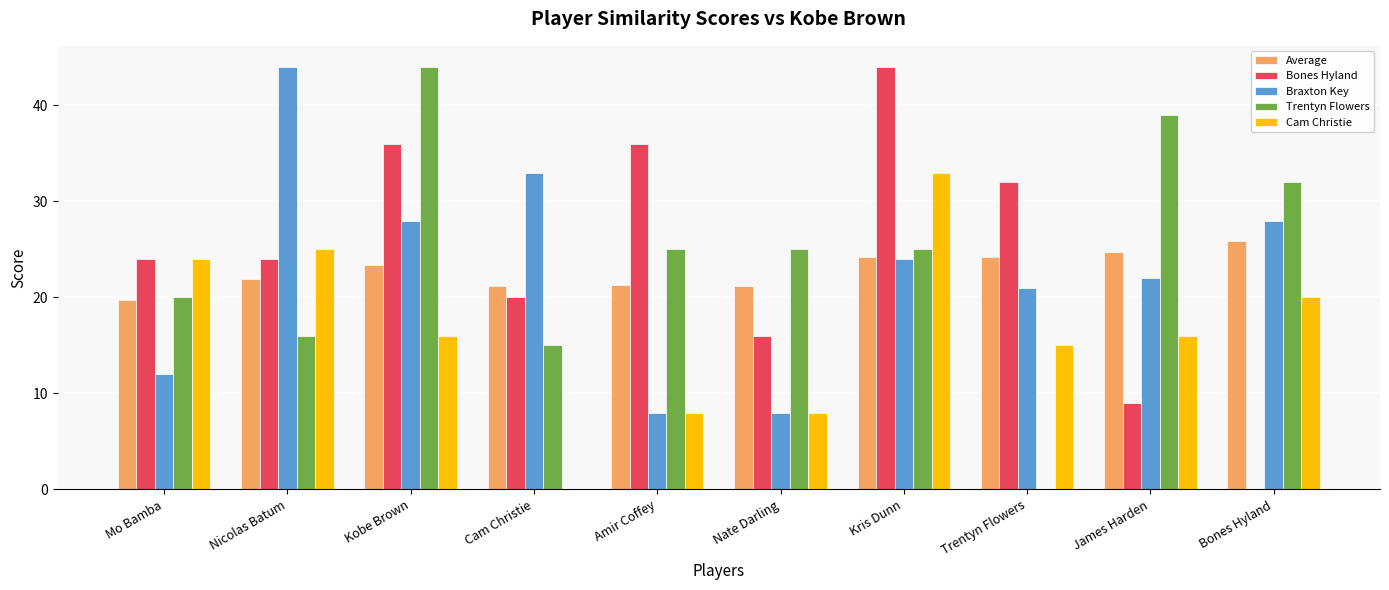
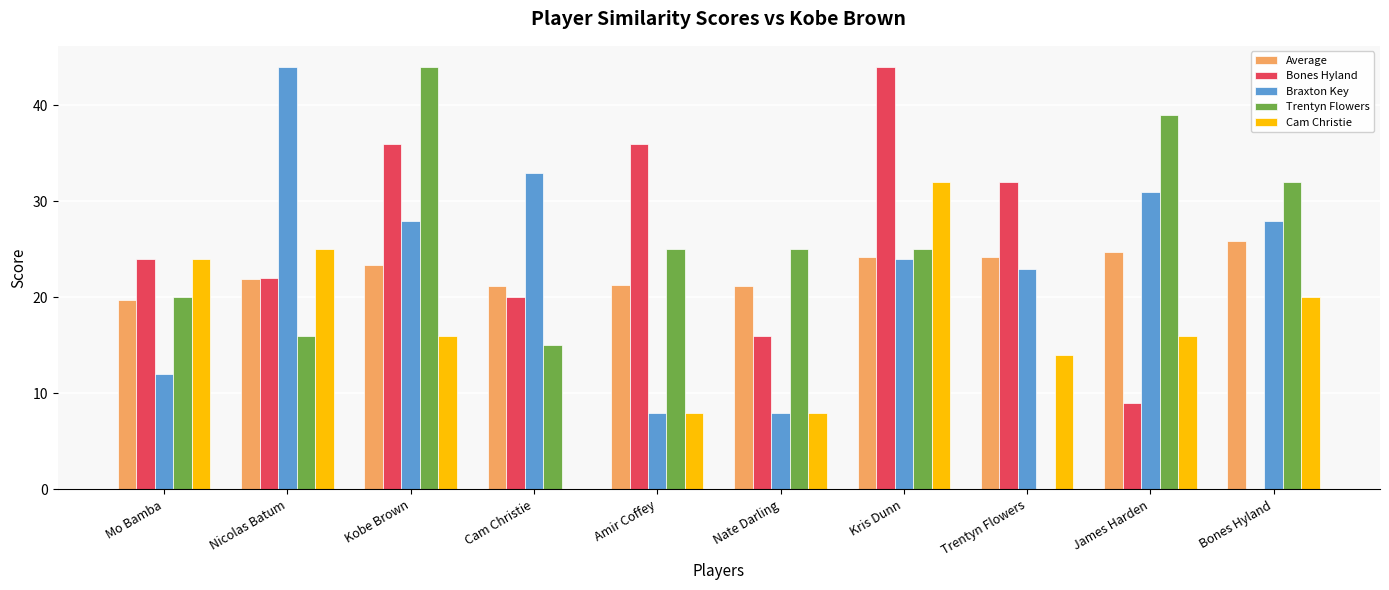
  {
    "Average": {
      "Mo Bamba": 20,
      "Nicolas Batum": 22,
      "Kobe Brown": 23,
      "Cam Christie": 21,
      "Amir Coffey": 21,
      "Nate Darling": 21,
      "Kris Dunn": 24,
      "Trentyn Flowers": 24,
      "James Harden": 25,
      "Bones Hyland": 26
    },
    "Bones Hyland": {
      "Mo Bamba": 24,
-     "Nicolas Batum": 24,
+     "Nicolas Batum": 22,
      "Kobe Brown": 36,
      "Cam Christie": 20,
      "Amir Coffey": 36,
      "Nate Darling": 16,
      "Kris Dunn": 44,
      "Trentyn Flowers": 32,
      "James Harden": 9,
      "Bones Hyland": 0
    },
    "Braxton Key": {
      "Mo Bamba": 12,
      "Nicolas Batum": 44,
      "Kobe Brown": 28,
      "Cam Christie": 33,
      "Amir Coffey": 8,
      "Nate Darling": 8,
      "Kris Dunn": 24,
-     "Trentyn Flowers": 21,
-     "James Harden": 22,
+     "Trentyn Flowers": 23,
+     "James Harden": 31,
      "Bones Hyland": 28
    },
    "Trentyn Flowers": {
      "Mo Bamba": 20,
      "Nicolas Batum": 16,
      "Kobe Brown": 44,
      "Cam Christie": 15,
      "Amir Coffey": 25,
      "Nate Darling": 25,
      "Kris Dunn": 25,
      "Trentyn Flowers": 0,
      "James Harden": 39,
      "Bones Hyland": 32
    },
    "Cam Christie": {
      "Mo Bamba": 24,
      "Nicolas Batum": 25,
      "Kobe Brown": 16,
      "Cam Christie": 0,
      "Amir Coffey": 8,
      "Nate Darling": 8,
-     "Kris Dunn": 33,
-     "Trentyn Flowers": 15,
+     "Kris Dunn": 32,
+     "Trentyn Flowers": 14,
      "James Harden": 16,
      "Bones Hyland": 20
    }
  }
